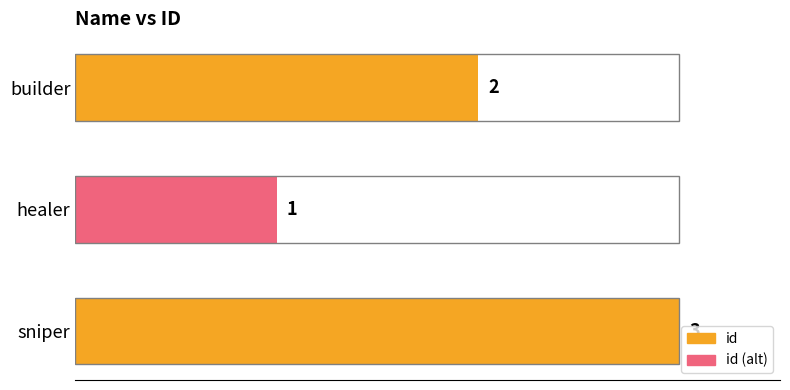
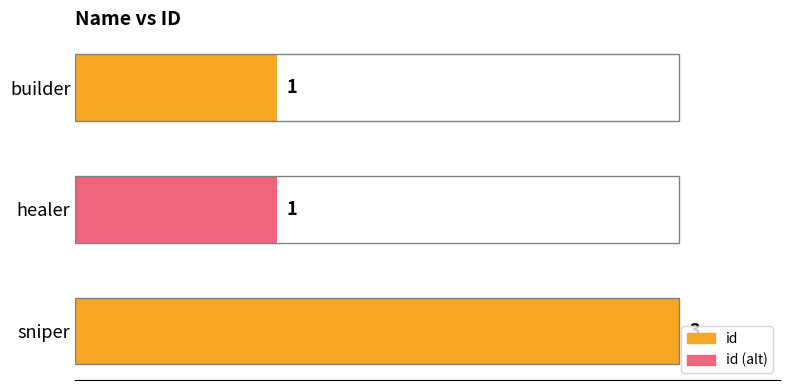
  {
-   "builder": 2,
+   "builder": 1,
    "healer": 1
  }
